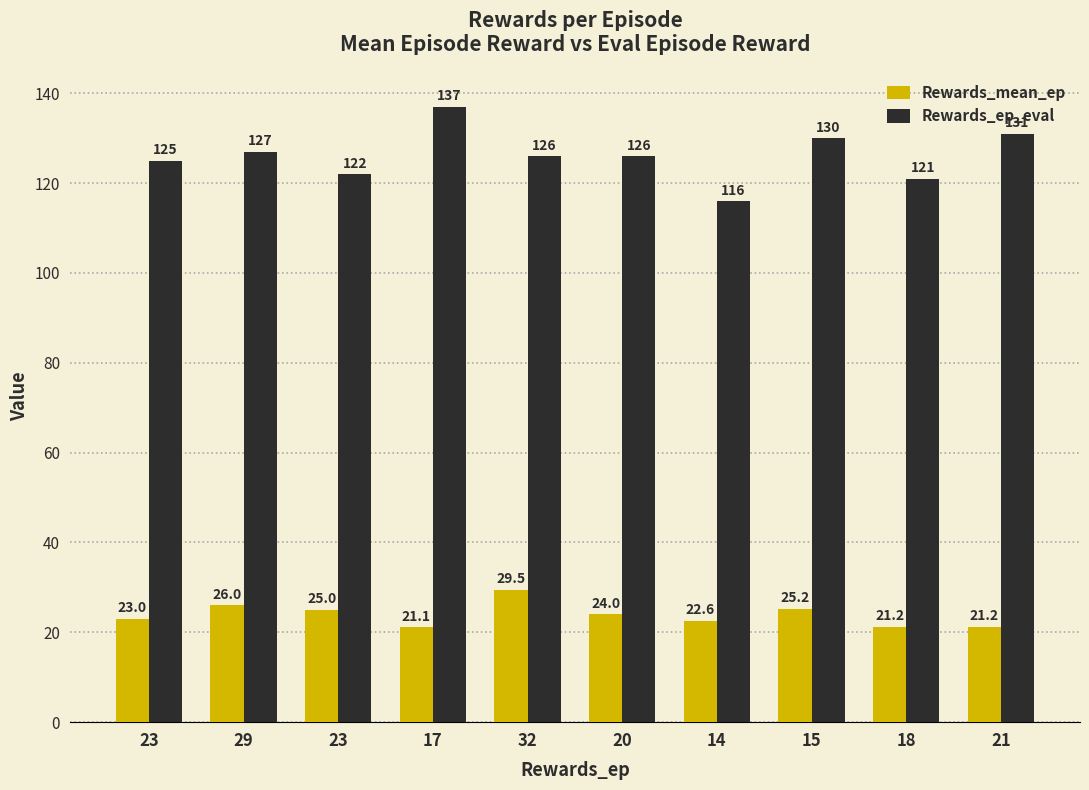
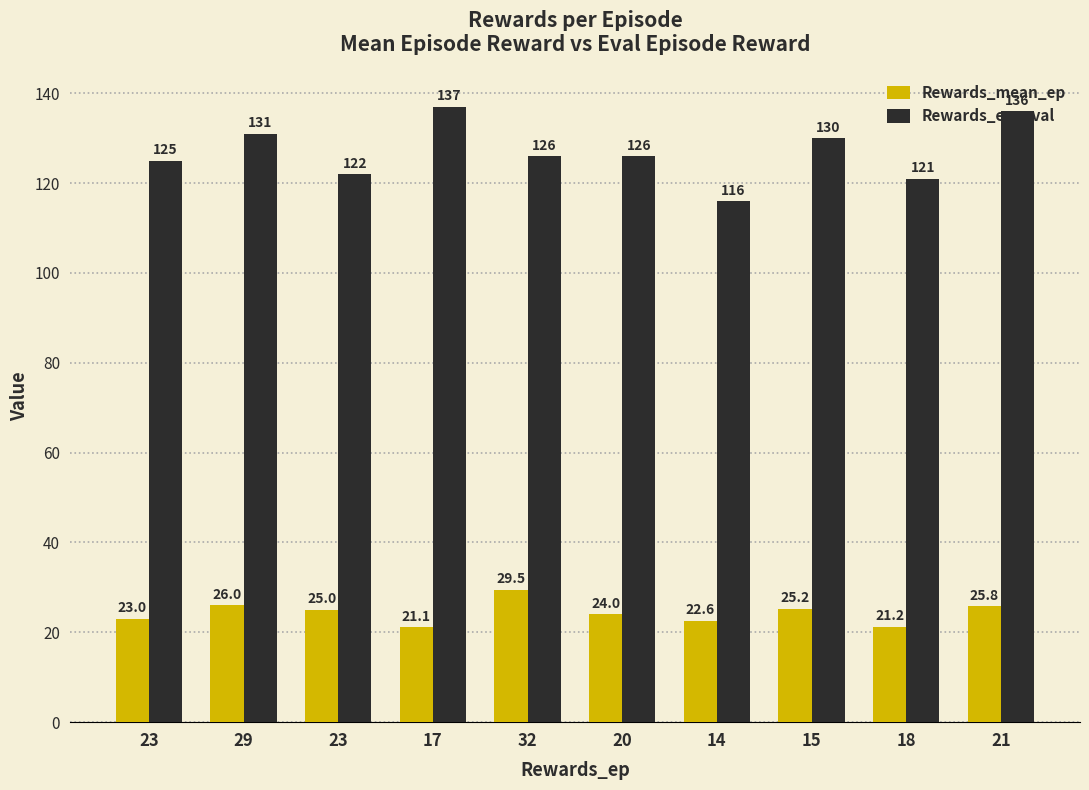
  {
    "Rewards_mean_ep": {
      "29": 26.0,
      "17": 21.1,
      "32": 29.5,
      "20": 24.0,
      "14": 22.6,
      "15": 25.2,
      "18": 21.2,
-     "21": 21.2
+     "21": 25.8
    },
    "Rewards_ep_eval": {
-     "29": 127,
+     "29": 131,
      "17": 137,
      "32": 126,
      "20": 126,
      "14": 116,
      "15": 130,
      "18": 121,
-     "21": 131
+     "21": 136
    }
  }
